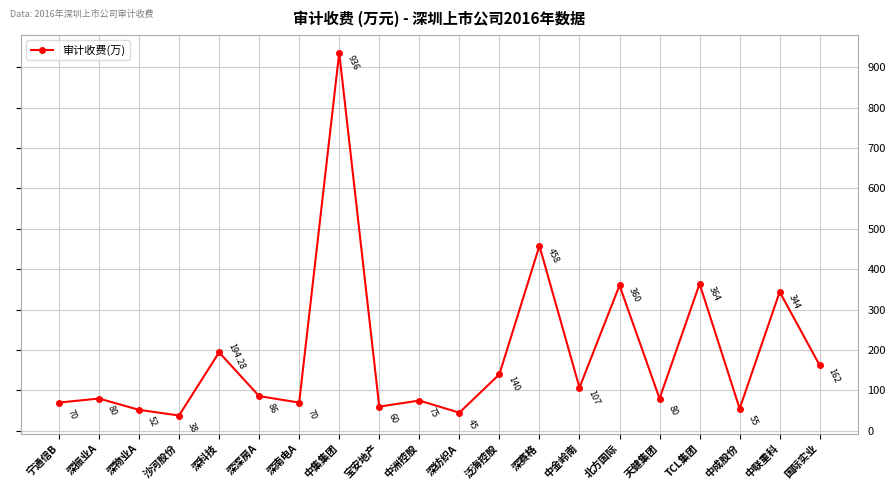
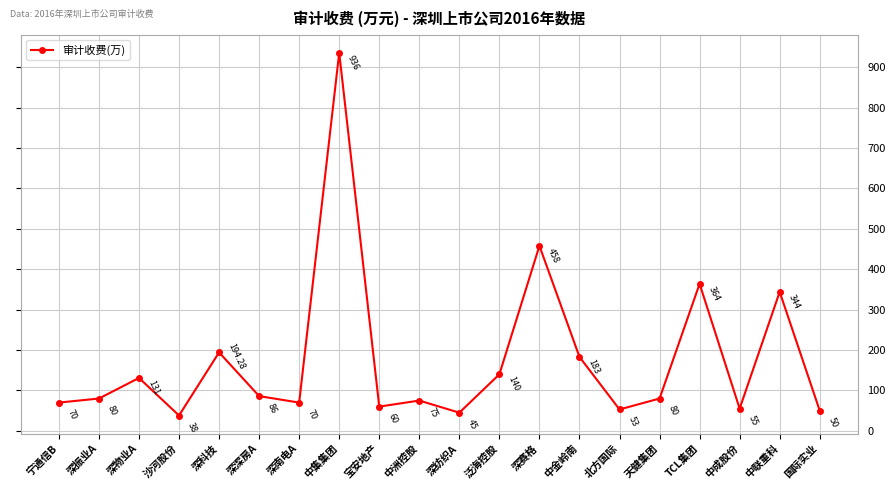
  {
    "宁通信B": 70,
    "深振业A": 80,
-   "深物业A": 52,
+   "深物业A": 131,
    "沙河股份": 38,
    "深科技": 194.28,
    "深深房A": 86,
    "深南电A": 70,
    "中集集团": 936,
    "宝安地产": 60,
    "中洲控股": 75,
    "深纺织A": 45,
    "泛海控股": 140,
    "深赛格": 458,
-   "中金岭南": 107,
-   "北方国际": 360,
+   "中金岭南": 183,
+   "北方国际": 53,
    "天健集团": 80,
    "TCL集团": 364,
    "中成股份": 55,
    "中联重科": 344,
-   "国际实业": 162
+   "国际实业": 50
  }
